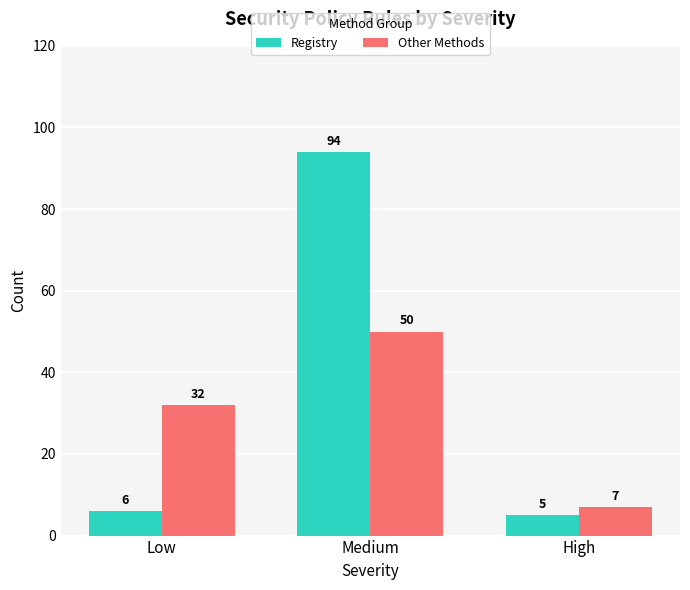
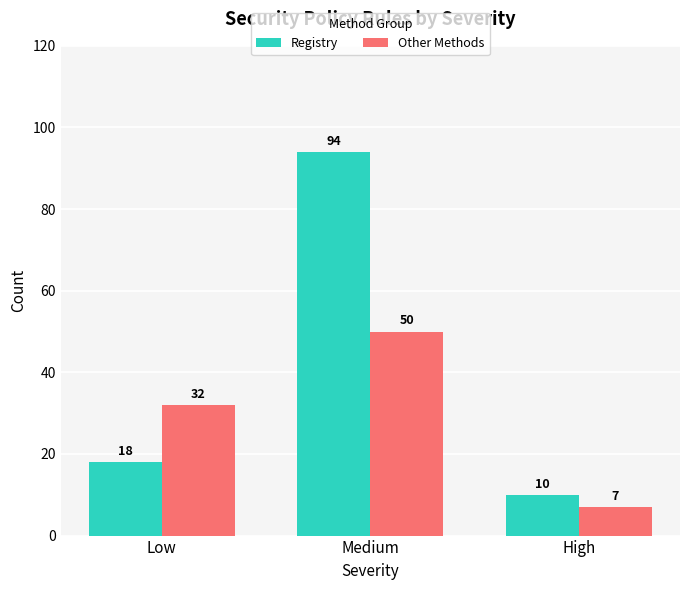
  {
    "Registry": {
-     "Low": 6,
+     "Low": 18,
      "Medium": 94,
-     "High": 5
+     "High": 10
    },
    "Other Methods": {
      "Low": 32,
      "Medium": 50,
      "High": 7
    }
  }
